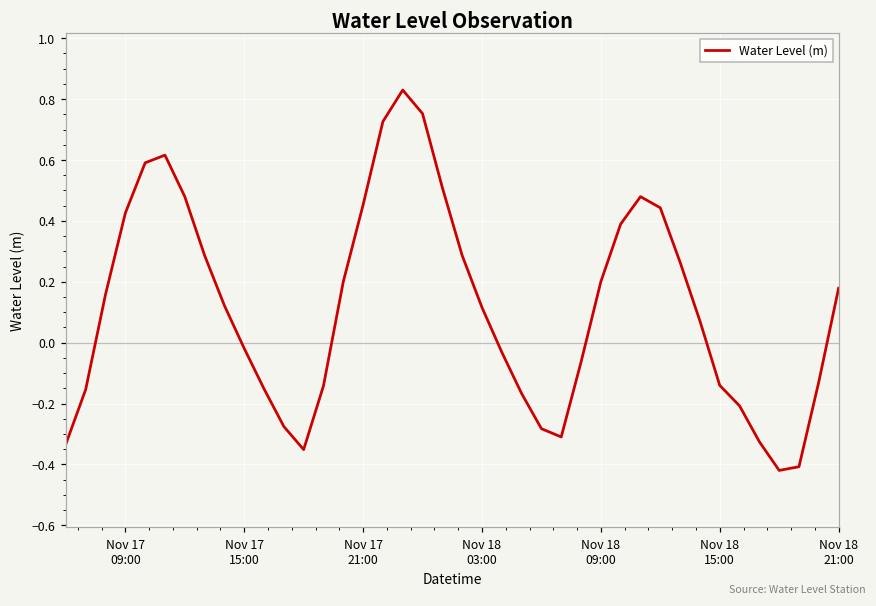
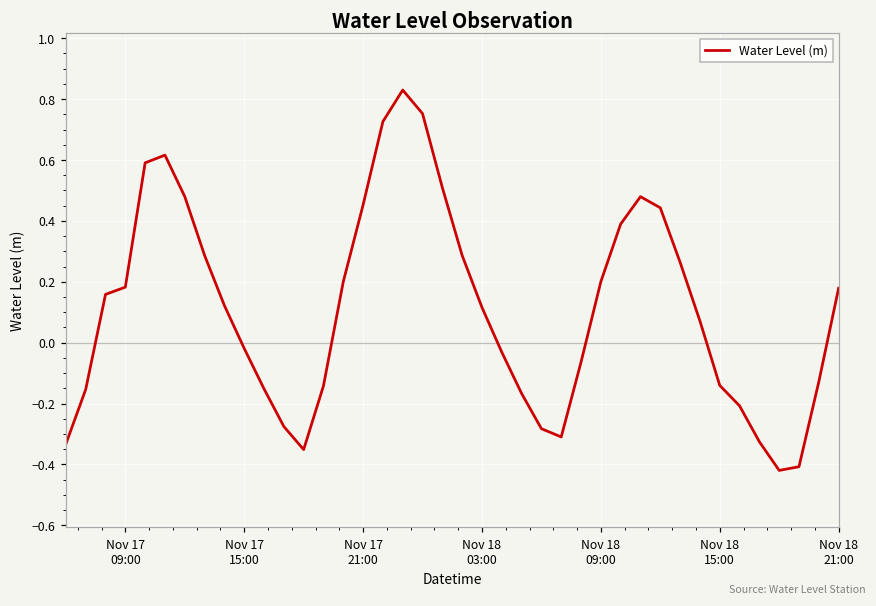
  {
-   "Nov 17 09:00": 0.43,
+   "Nov 17 09:00": 0.18,
    "Nov 17 15:00": -0.02,
    "Nov 17 21:00": 0.45,
    "Nov 18 03:00": 0.12,
    "Nov 18 09:00": 0.20,
    "Nov 18 15:00": -0.14,
    "Nov 18 21:00": 0.18
  }
